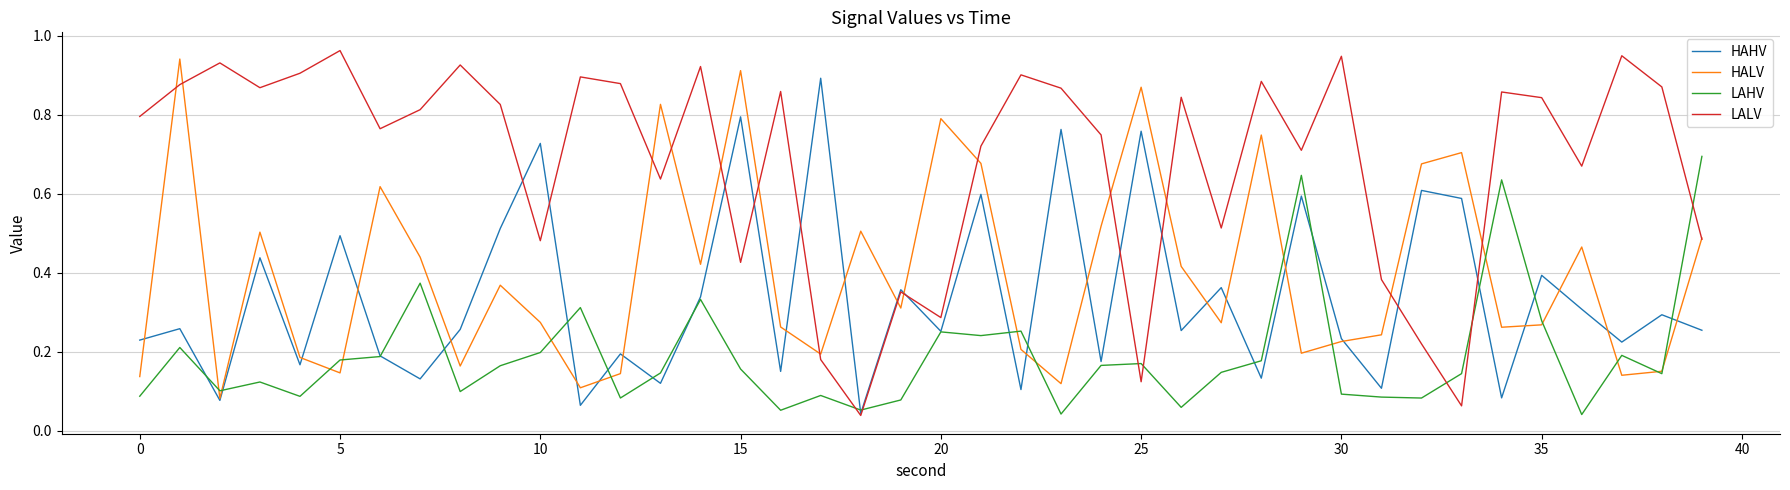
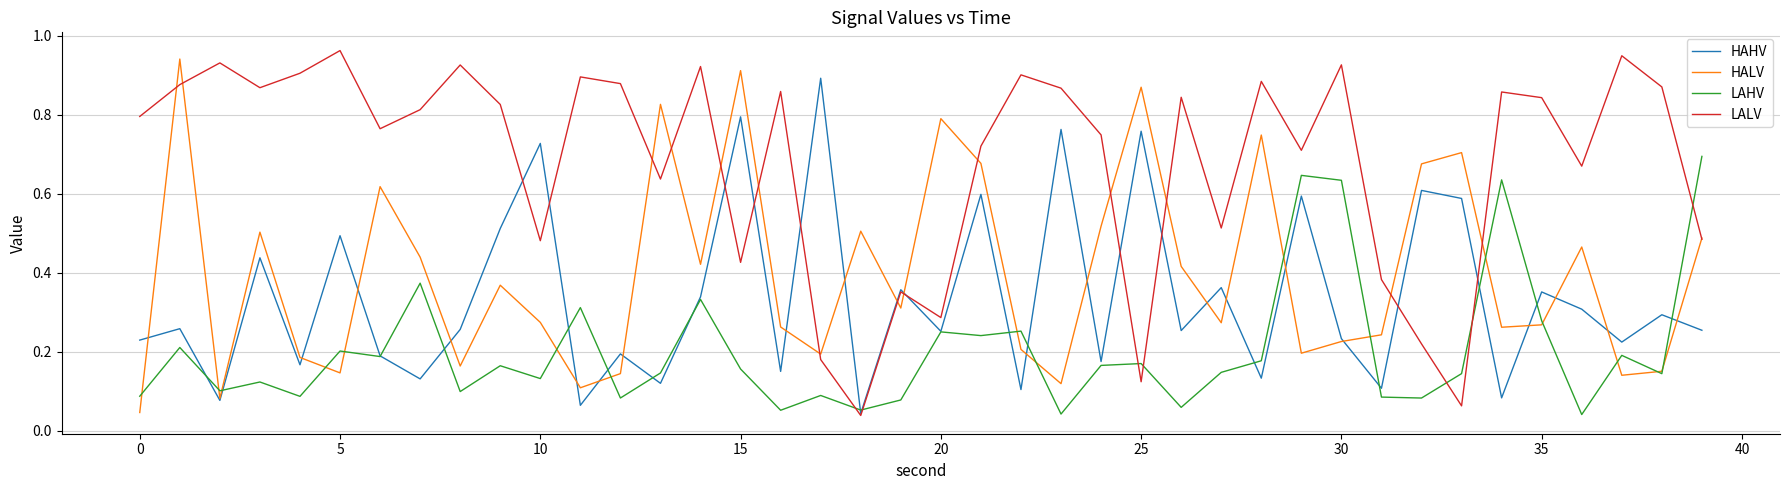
  {
    "HAHV": {
      "0": 0.23,
      "5": 0.49,
      "10": 0.73,
      "15": 0.79,
      "25": 0.76,
      "30": 0.23,
-     "35": 0.39
+     "35": 0.35
    },
    "HALV": {
-     "0": 0.14,
+     "0": 0.05,
      "5": 0.15,
      "10": 0.27,
      "15": 0.91,
      "20": 0.79,
      "25": 0.87,
      "30": 0.23,
      "35": 0.27
    },
    "LAHV": {
      "0": 0.09,
-     "5": 0.18,
-     "10": 0.20,
+     "5": 0.20,
+     "10": 0.13,
      "15": 0.16,
      "25": 0.17,
-     "30": 0.09,
+     "30": 0.63,
      "35": 0.28
    },
    "LALV": {
      "0": 0.80,
      "5": 0.96,
      "10": 0.48,
      "15": 0.43,
      "20": 0.29,
      "25": 0.12,
-     "30": 0.95,
+     "30": 0.93,
      "35": 0.84
    }
  }
